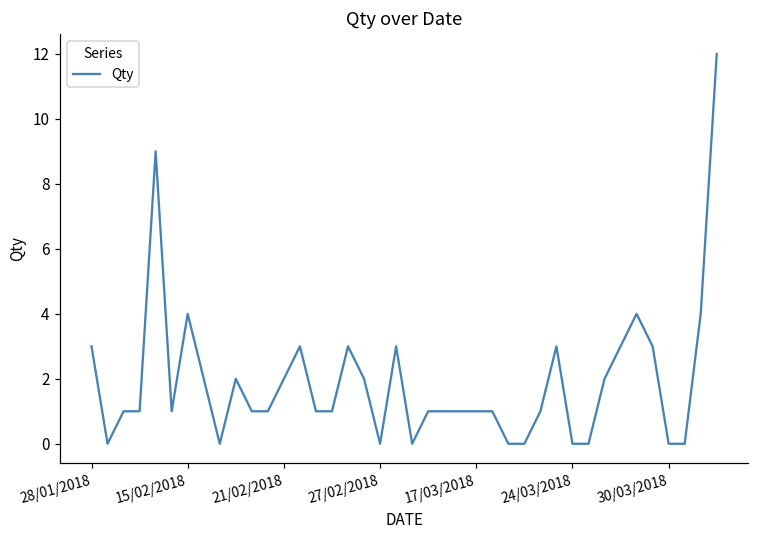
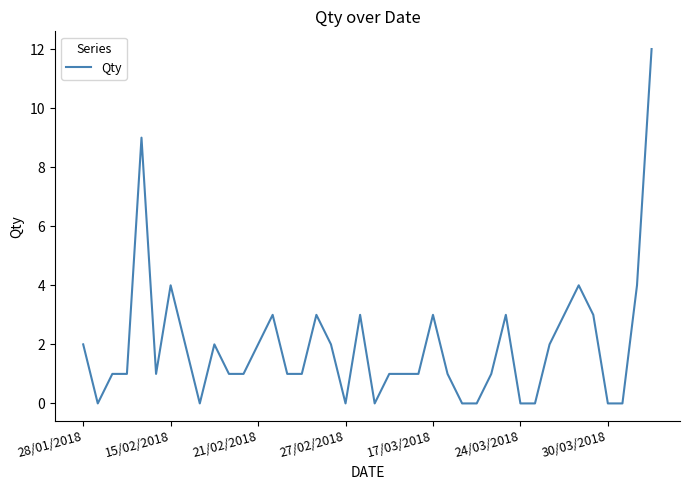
  {
-   "28/01/2018": 3,
+   "28/01/2018": 2,
    "15/02/2018": 4,
    "21/02/2018": 2,
    "27/02/2018": 0,
-   "17/03/2018": 1,
+   "17/03/2018": 3,
    "24/03/2018": 0,
    "30/03/2018": 0
  }
